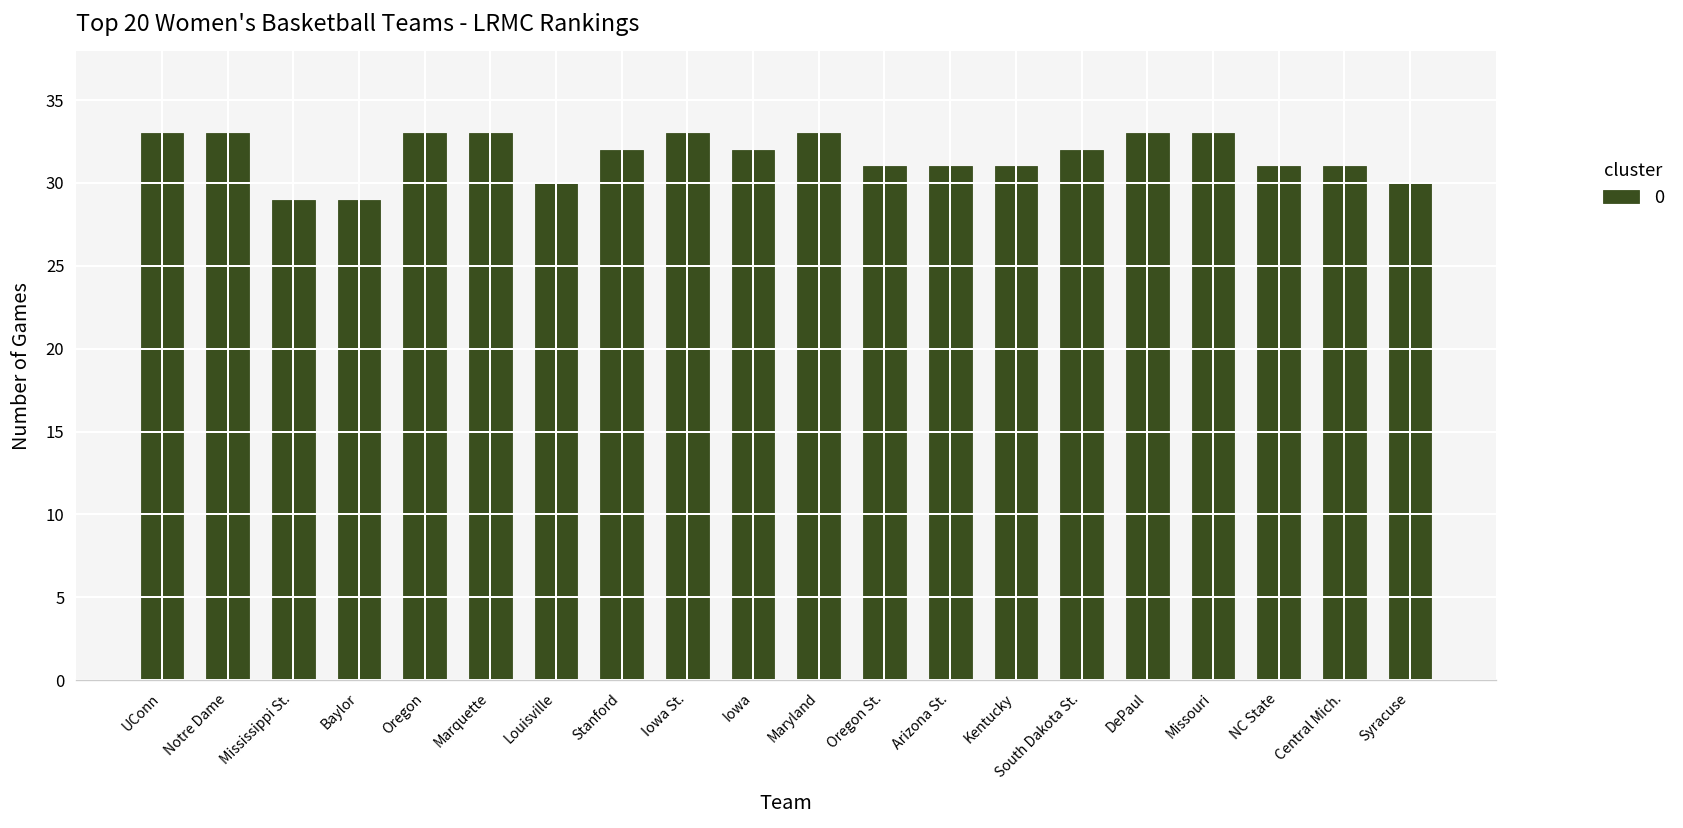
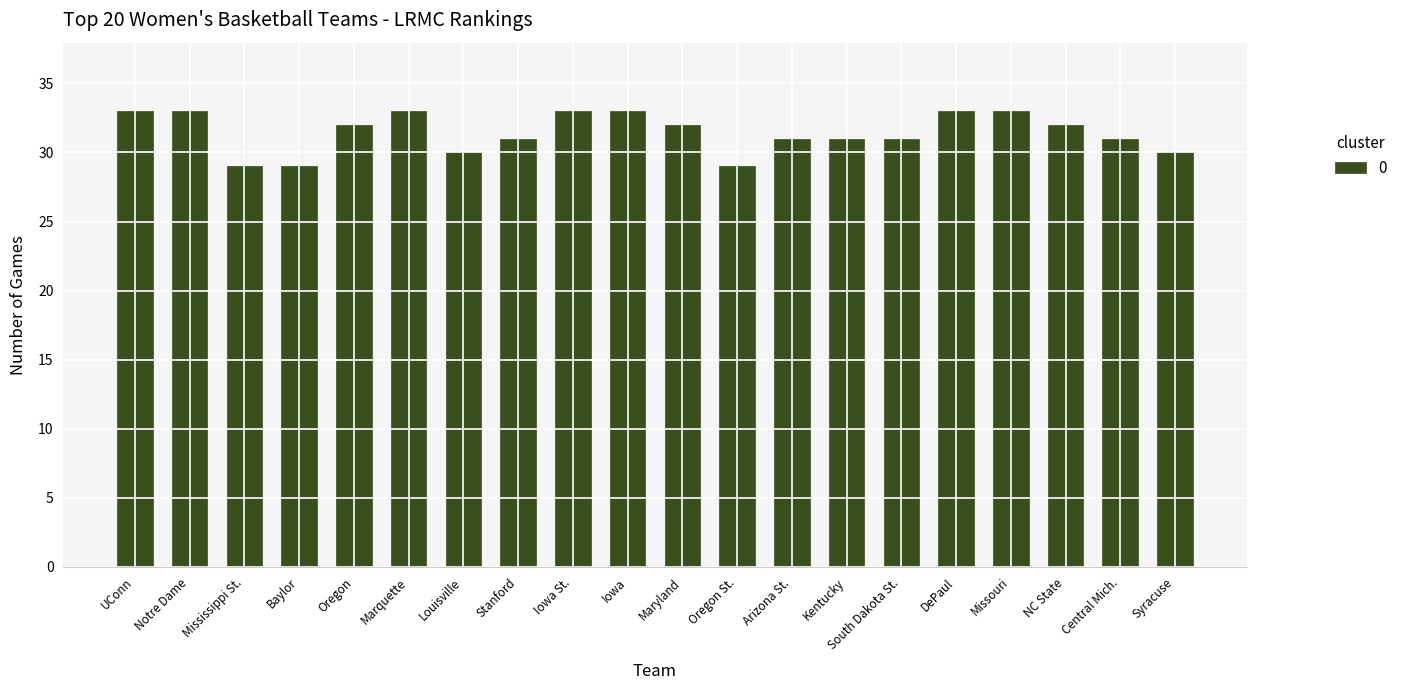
  {
    "UConn": 33,
    "Notre Dame": 33,
    "Mississippi St.": 29,
    "Baylor": 29,
-   "Oregon": 33,
+   "Oregon": 32,
    "Marquette": 33,
    "Louisville": 30,
-   "Stanford": 32,
+   "Stanford": 31,
    "Iowa St.": 33,
-   "Iowa": 32,
-   "Maryland": 33,
-   "Oregon St.": 31,
+   "Iowa": 33,
+   "Maryland": 32,
+   "Oregon St.": 29,
    "Arizona St.": 31,
    "Kentucky": 31,
-   "South Dakota St.": 32,
+   "South Dakota St.": 31,
    "DePaul": 33,
    "Missouri": 33,
-   "NC State": 31,
+   "NC State": 32,
    "Central Mich.": 31,
    "Syracuse": 30
  }
